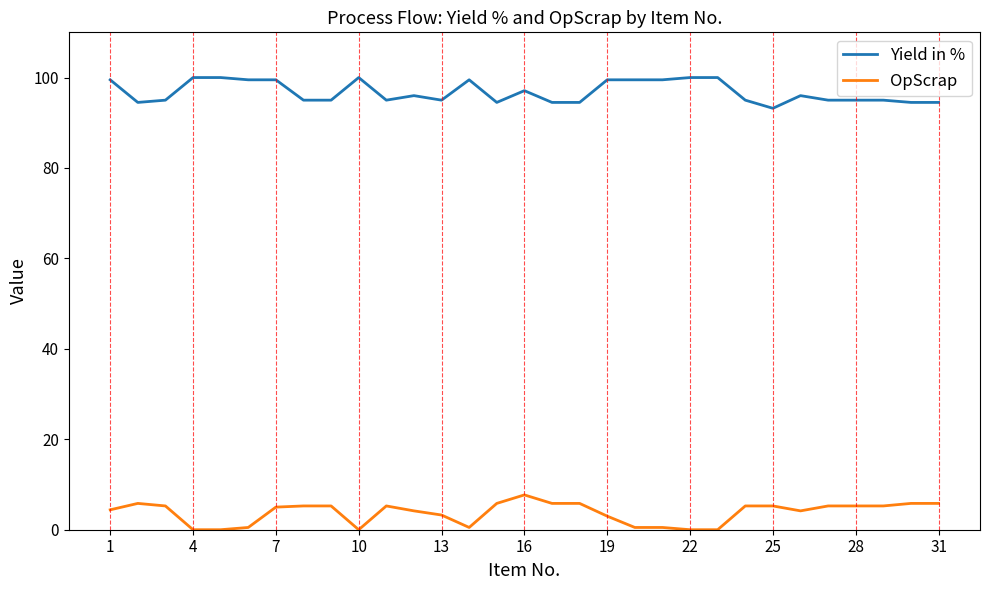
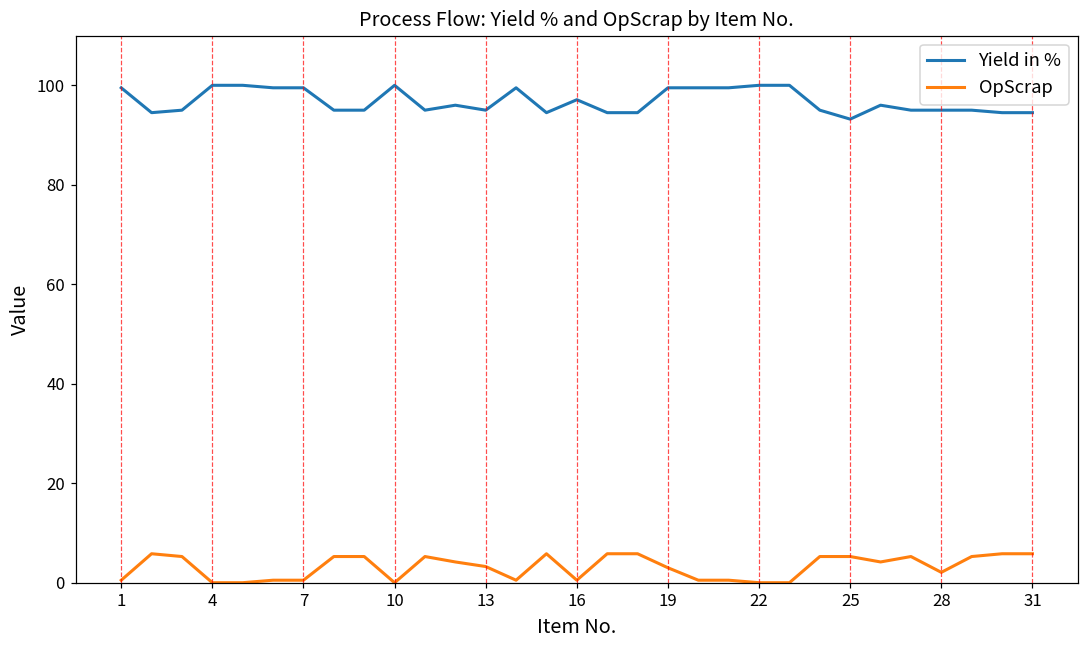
  {
    "Yield in %": {
      "1": 100,
      "4": 100,
      "7": 100,
      "10": 100,
      "13": 95,
      "16": 97,
      "19": 100,
      "22": 100,
      "25": 93,
      "28": 95,
      "31": 95
    },
    "OpScrap": {
-     "1": 4,
+     "1": 1,
      "4": 0,
-     "7": 5,
+     "7": 1,
      "10": 0,
      "13": 3,
-     "16": 8,
+     "16": 1,
      "19": 3,
      "22": 0,
      "25": 5,
-     "28": 5,
+     "28": 2,
      "31": 6
    }
  }
